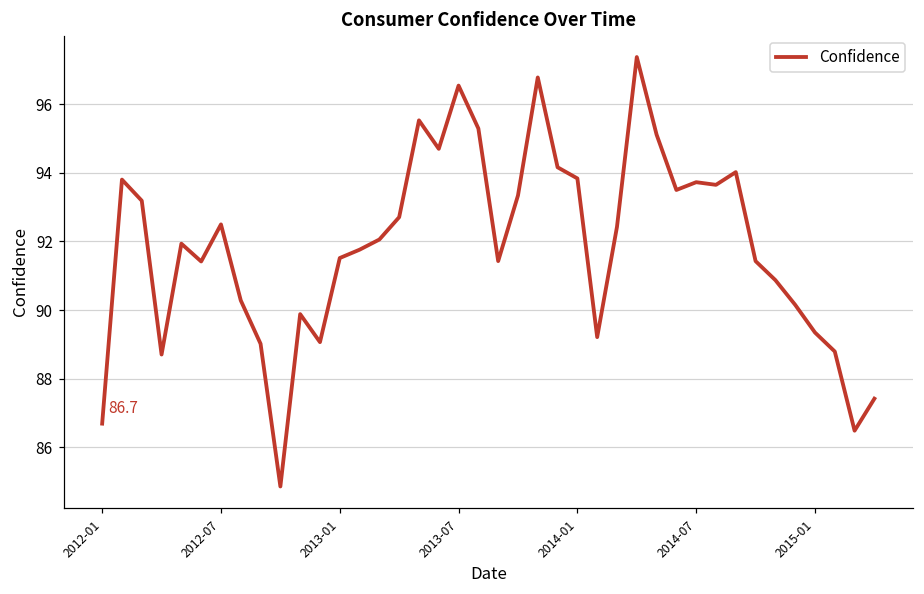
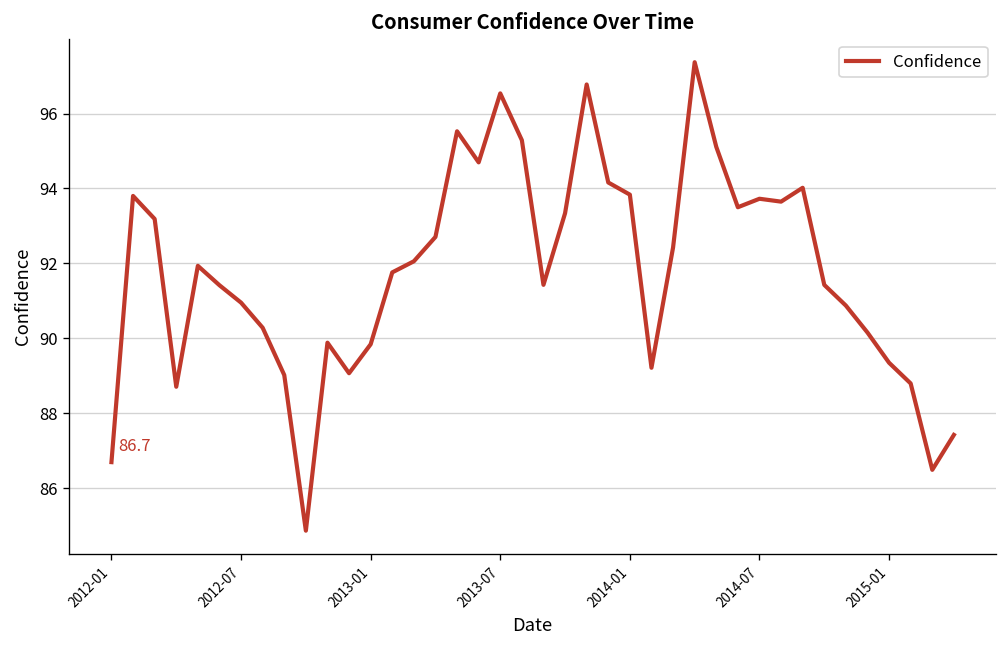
  {
-   "2012-07": 92.5,
-   "2013-01": 91.5,
+   "2012-07": 91.0,
+   "2013-01": 89.8,
    "2013-07": 96.5,
    "2014-01": 93.8,
    "2014-07": 93.7,
    "2015-01": 89.3
  }
